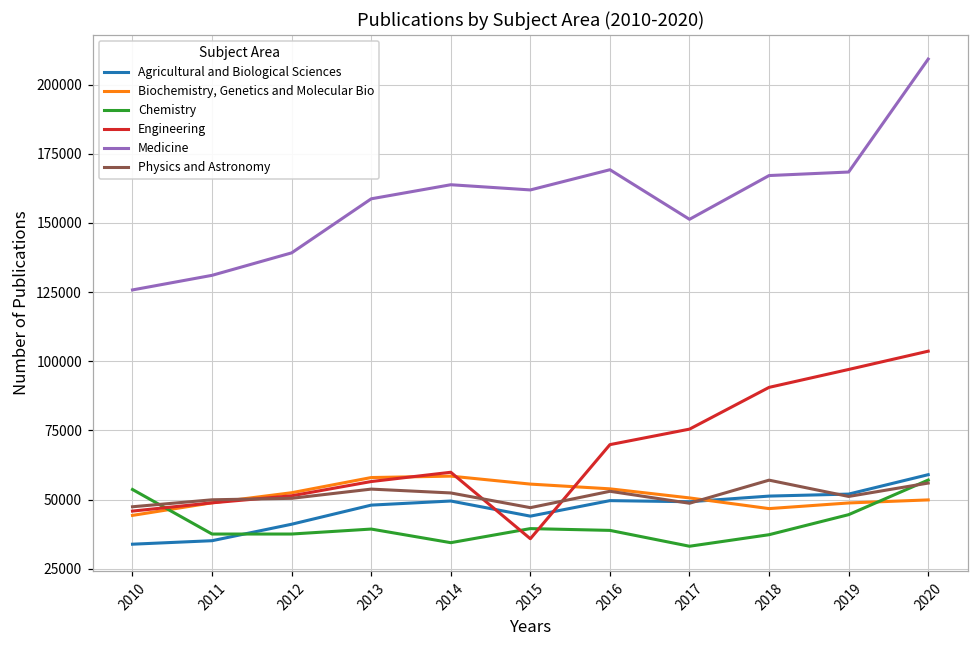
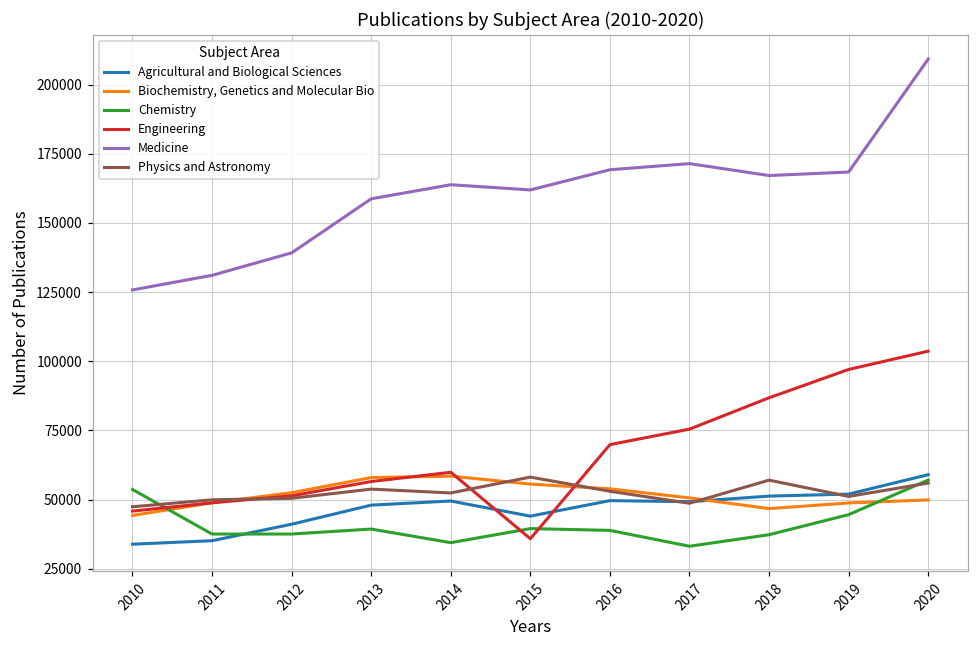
  {
    "Agricultural and Biological Sciences": {
      "2010": 34000,
      "2011": 35000,
      "2012": 41000,
      "2013": 48000,
      "2014": 49000,
      "2015": 44000,
      "2016": 50000,
      "2018": 51000,
      "2020": 59000
    },
    "Biochemistry, Genetics and Molecular Bio": {
      "2010": 44000,
      "2012": 52000,
      "2013": 58000,
      "2014": 58000,
      "2015": 56000,
      "2017": 51000,
      "2018": 47000,
      "2019": 49000,
      "2020": 50000
    },
    "Chemistry": {
      "2010": 54000,
      "2011": 38000,
      "2012": 38000,
      "2013": 39000,
      "2014": 34000,
      "2015": 40000,
      "2016": 39000,
      "2017": 33000,
      "2018": 37000,
      "2019": 45000,
      "2020": 57000
    },
    "Engineering": {
      "2010": 46000,
      "2013": 57000,
      "2014": 60000,
      "2015": 36000,
      "2016": 70000,
      "2017": 75000,
-     "2018": 91000,
+     "2018": 87000,
      "2019": 97000,
      "2020": 104000
    },
    "Medicine": {
      "2010": 126000,
      "2011": 131000,
      "2012": 139000,
      "2013": 159000,
      "2014": 164000,
      "2015": 162000,
      "2016": 169000,
-     "2017": 151000,
+     "2017": 171000,
      "2018": 167000,
      "2019": 168000,
      "2020": 209000
    },
    "Physics and Astronomy": {
      "2010": 47000,
      "2011": 50000,
      "2013": 54000,
      "2014": 52000,
-     "2015": 47000,
+     "2015": 58000,
      "2018": 57000,
      "2020": 56000
    }
  }
